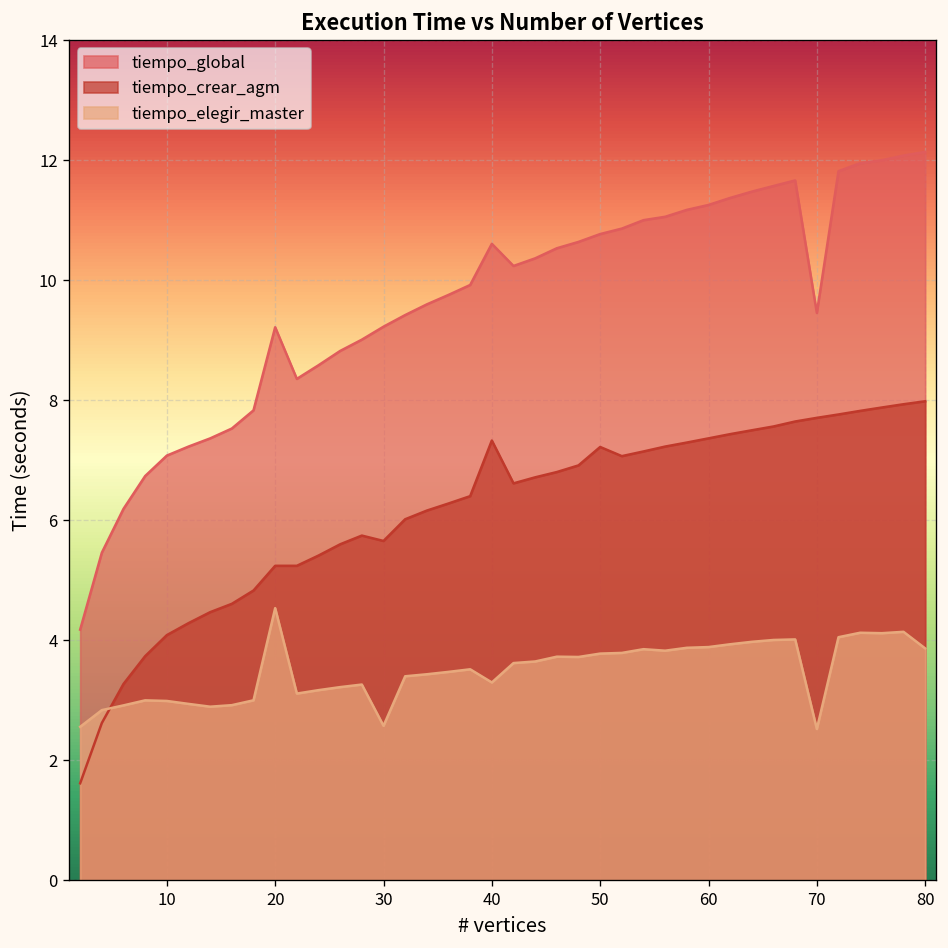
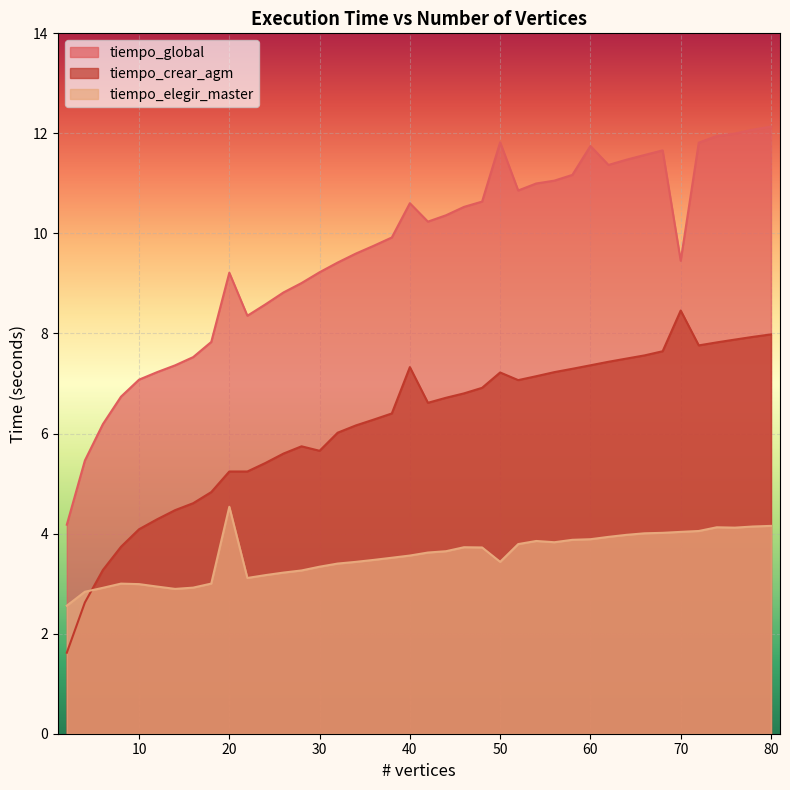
  {
    "tiempo_global": {
      "10": 7.1,
      "20": 9.2,
      "30": 9.2,
      "40": 10.6,
-     "50": 10.8,
-     "60": 11.3,
+     "50": 11.8,
+     "60": 11.7,
      "70": 9.5,
      "80": 12.1
    },
    "tiempo_crear_agm": {
      "10": 4.1,
      "20": 5.2,
      "30": 5.7,
      "40": 7.3,
      "50": 7.2,
      "60": 7.4,
-     "70": 7.7,
+     "70": 8.5,
      "80": 8.0
    },
    "tiempo_elegir_master": {
      "10": 3.0,
      "20": 4.5,
-     "30": 2.6,
-     "40": 3.3,
-     "50": 3.8,
+     "30": 3.3,
+     "40": 3.6,
+     "50": 3.4,
      "60": 3.9,
-     "70": 2.5,
-     "80": 3.9
+     "70": 4.0,
+     "80": 4.2
    }
  }
